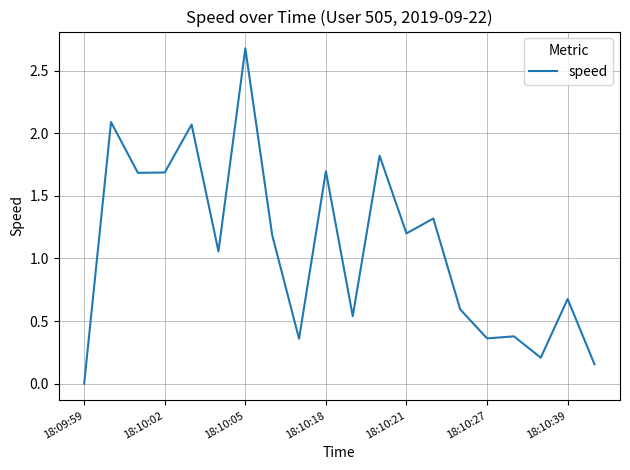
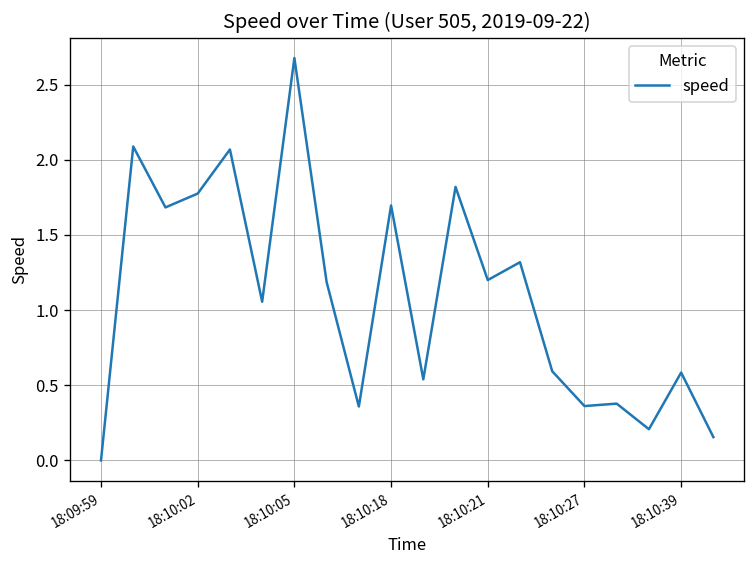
  {
    "18:09:59": 0.00,
-   "18:10:02": 1.69,
+   "18:10:02": 1.78,
    "18:10:05": 2.68,
    "18:10:18": 1.70,
    "18:10:21": 1.20,
    "18:10:27": 0.36,
-   "18:10:39": 0.68
+   "18:10:39": 0.58
  }
